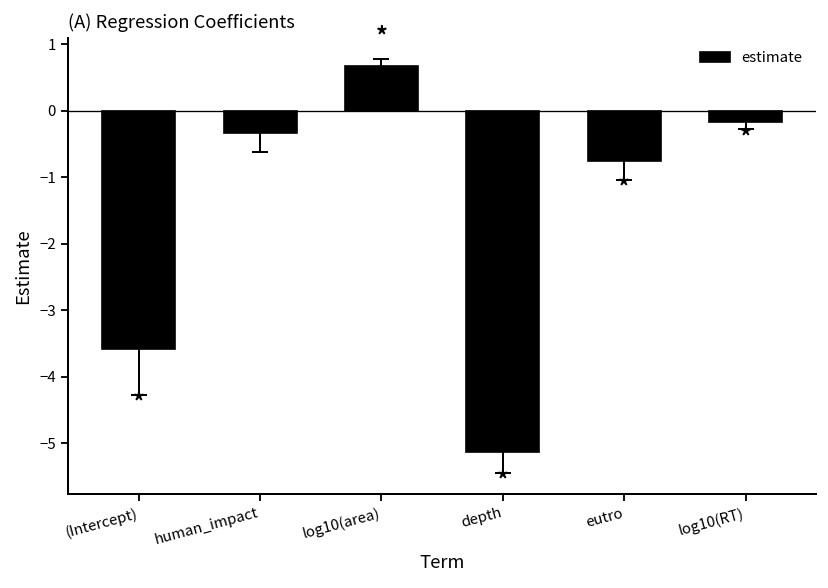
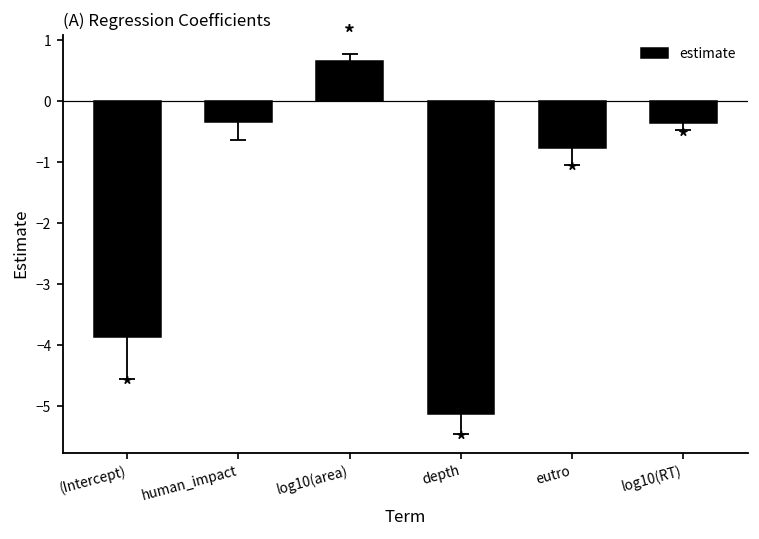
  {
    "estimate": {
-     "(Intercept)": -3.6,
+     "(Intercept)": -3.9,
      "human_impact": -0.3,
      "log10(area)": 0.7,
      "depth": -5.1,
      "eutro": -0.8,
-     "log10(RT)": -0.2
+     "log10(RT)": -0.4
    }
  }
